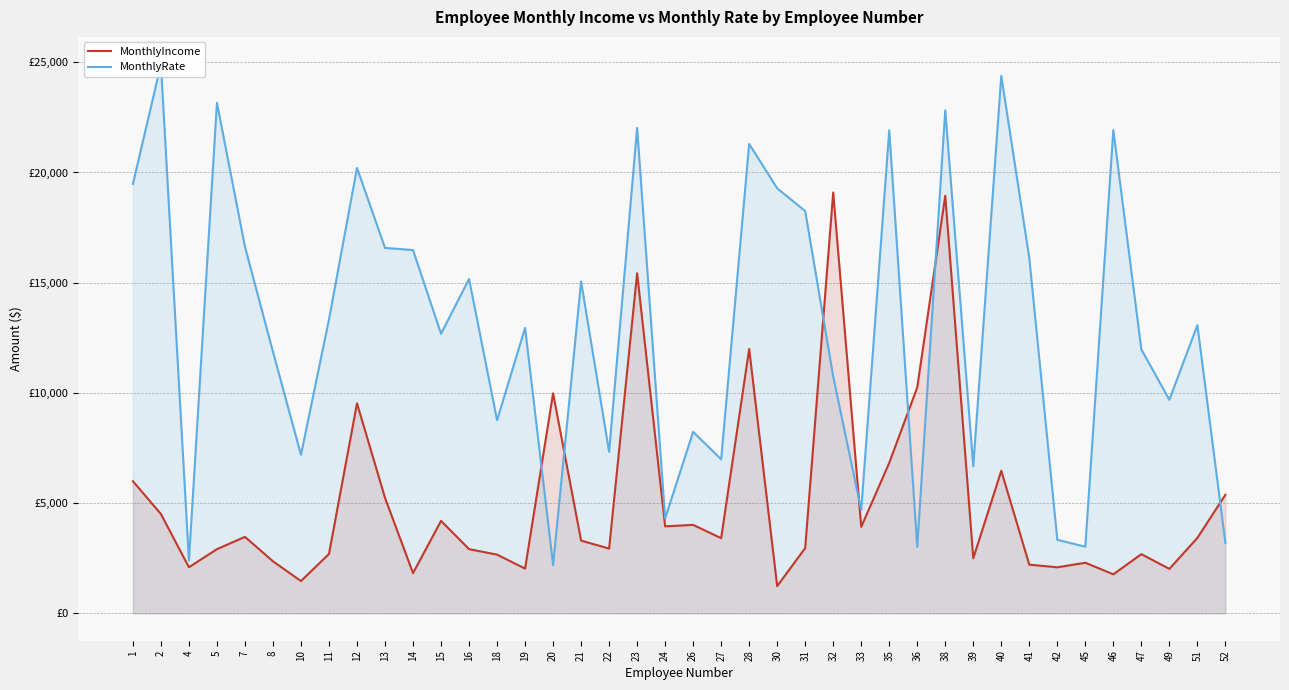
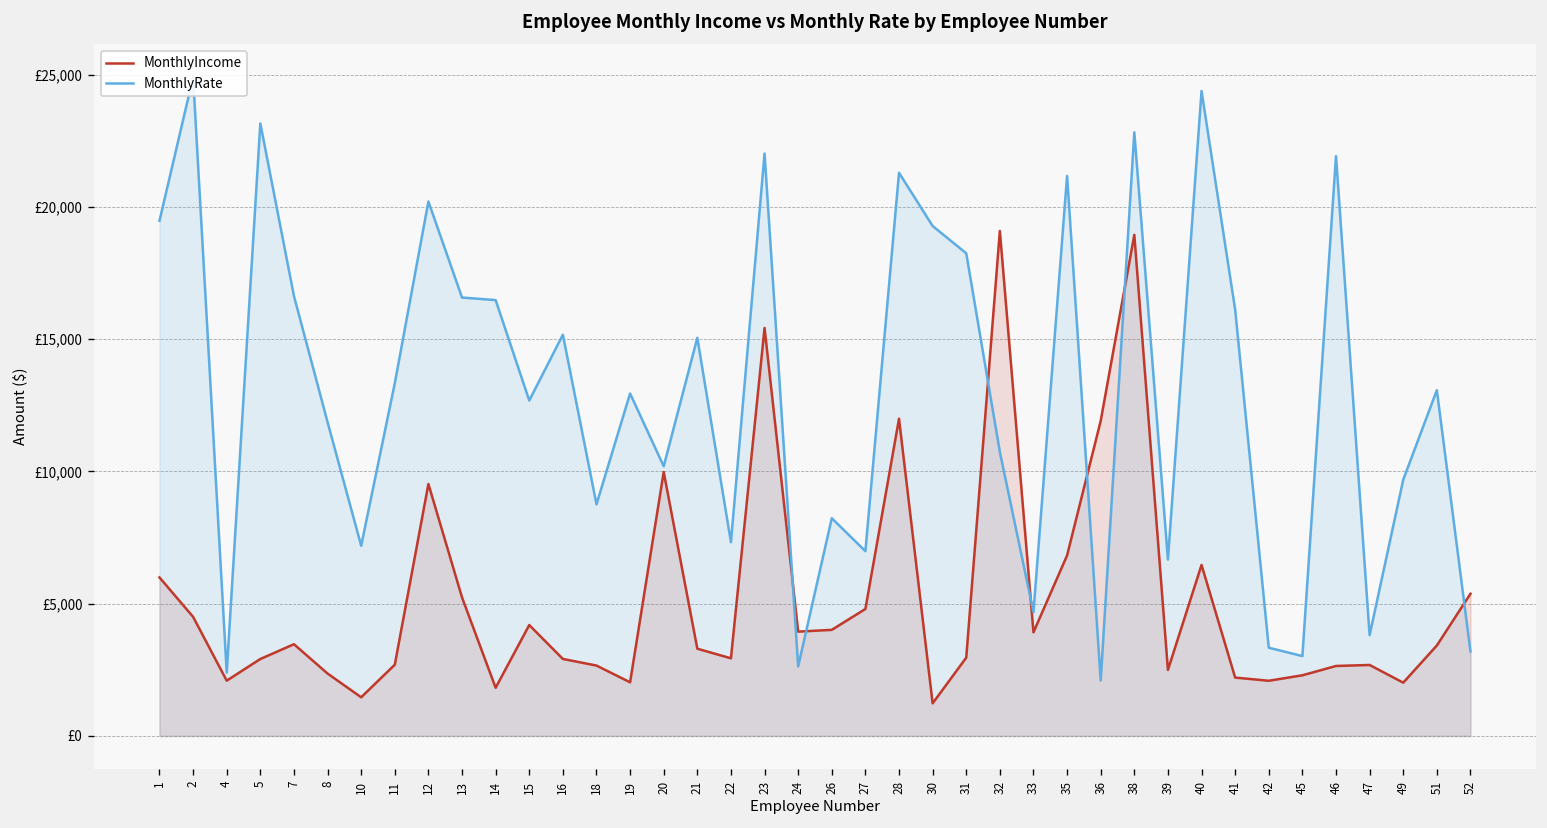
  {
    "MonthlyIncome": {
      "1": "£6,000",
      "2": "£4,500",
      "4": "£2,100",
      "5": "£2,900",
      "7": "£3,500",
      "8": "£2,400",
      "10": "£1,500",
      "11": "£2,700",
      "12": "£9,500",
      "13": "£5,200",
      "14": "£1,800",
      "15": "£4,200",
      "16": "£2,900",
      "18": "£2,700",
      "19": "£2,000",
      "20": "£10,000",
      "21": "£3,300",
      "22": "£2,900",
      "23": "£15,400",
      "24": "£3,900",
      "26": "£4,000",
-     "27": "£3,400",
+     "27": "£4,800",
      "28": "£12,000",
      "30": "£1,200",
      "31": "£3,000",
      "32": "£19,100",
      "33": "£3,900",
      "35": "£6,800",
-     "36": "£10,200",
+     "36": "£11,900",
      "38": "£18,900",
      "39": "£2,500",
      "40": "£6,500",
      "41": "£2,200",
      "42": "£2,100",
      "45": "£2,300",
-     "46": "£1,800",
+     "46": "£2,600",
      "47": "£2,700",
      "49": "£2,000",
      "51": "£3,400",
      "52": "£5,400"
    },
    "MonthlyRate": {
      "1": "£19,500",
      "4": "£2,400",
      "5": "£23,200",
      "7": "£16,600",
      "8": "£11,900",
      "10": "£7,200",
      "11": "£13,300",
      "12": "£20,200",
      "13": "£16,600",
      "14": "£16,500",
      "15": "£12,700",
      "16": "£15,200",
      "18": "£8,800",
      "19": "£12,900",
-     "20": "£2,200",
+     "20": "£10,200",
      "21": "£15,100",
      "22": "£7,300",
      "23": "£22,000",
-     "24": "£4,300",
+     "24": "£2,600",
      "26": "£8,200",
      "27": "£7,000",
      "28": "£21,300",
      "30": "£19,300",
      "31": "£18,200",
      "32": "£10,700",
      "33": "£4,700",
-     "35": "£21,900",
-     "36": "£3,000",
+     "35": "£21,200",
+     "36": "£2,100",
      "38": "£22,800",
      "39": "£6,700",
      "40": "£24,400",
      "41": "£16,100",
      "42": "£3,300",
      "45": "£3,000",
      "46": "£21,900",
-     "47": "£12,000",
+     "47": "£3,800",
      "49": "£9,700",
      "51": "£13,100",
      "52": "£3,200"
    }
  }
